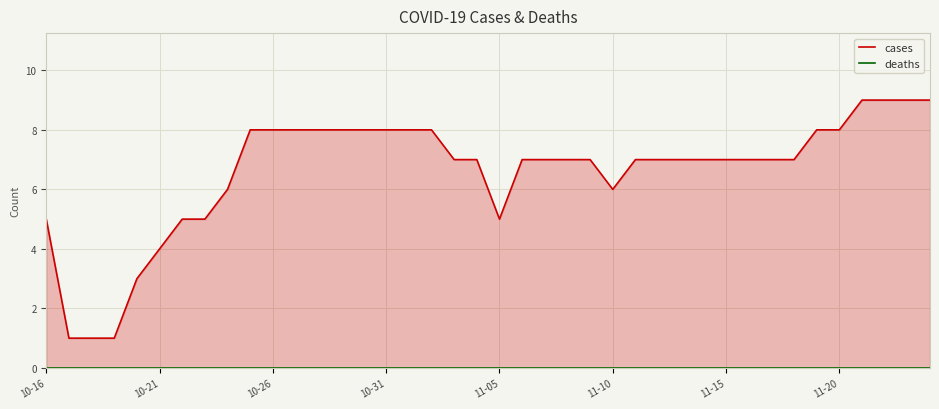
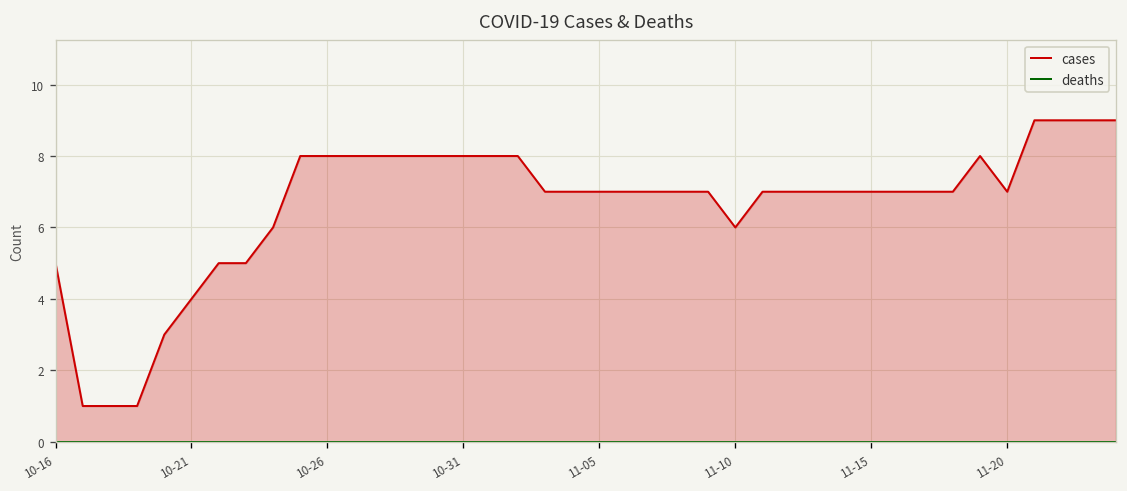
  {
    "cases": {
      "10-16": 5,
      "10-21": 4,
      "10-26": 8,
      "10-31": 8,
-     "11-05": 5,
+     "11-05": 7,
      "11-10": 6,
      "11-15": 7,
-     "11-20": 8
+     "11-20": 7
    },
    "deaths": {
      "10-16": 0,
      "10-21": 0,
      "10-26": 0,
      "10-31": 0,
      "11-05": 0,
      "11-10": 0,
      "11-15": 0,
      "11-20": 0
    }
  }
